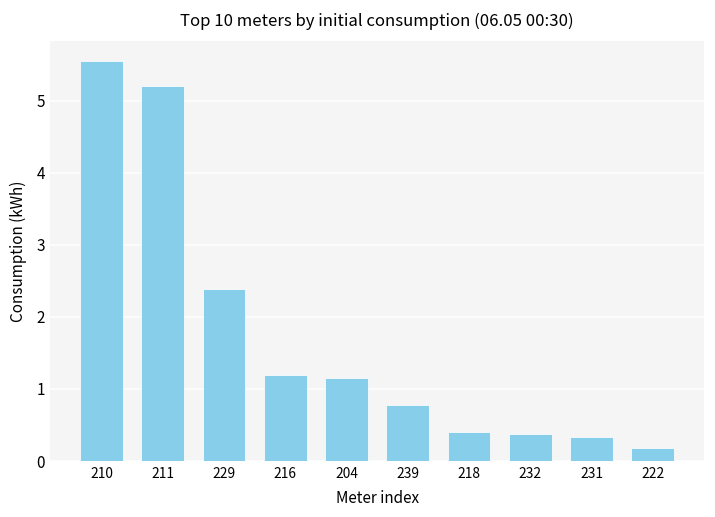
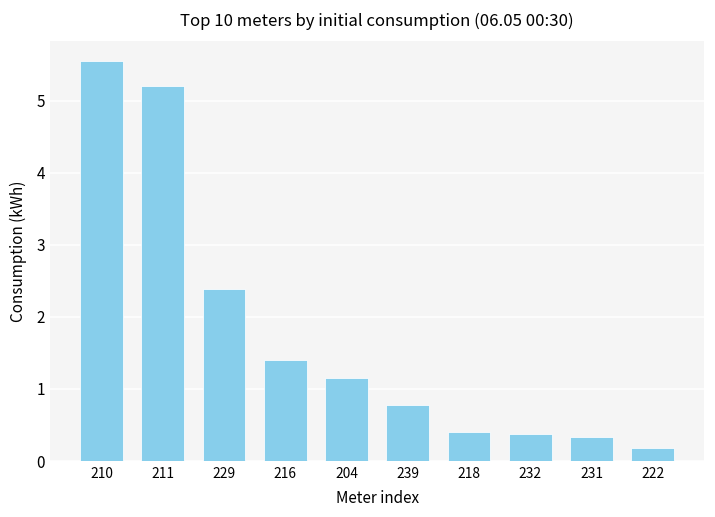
  {
    "210": 5.6,
    "211": 5.2,
    "229": 2.4,
-   "216": 1.2,
+   "216": 1.4,
    "204": 1.1,
    "239": 0.8,
    "218": 0.4,
    "232": 0.4,
    "231": 0.3,
    "222": 0.2
  }
